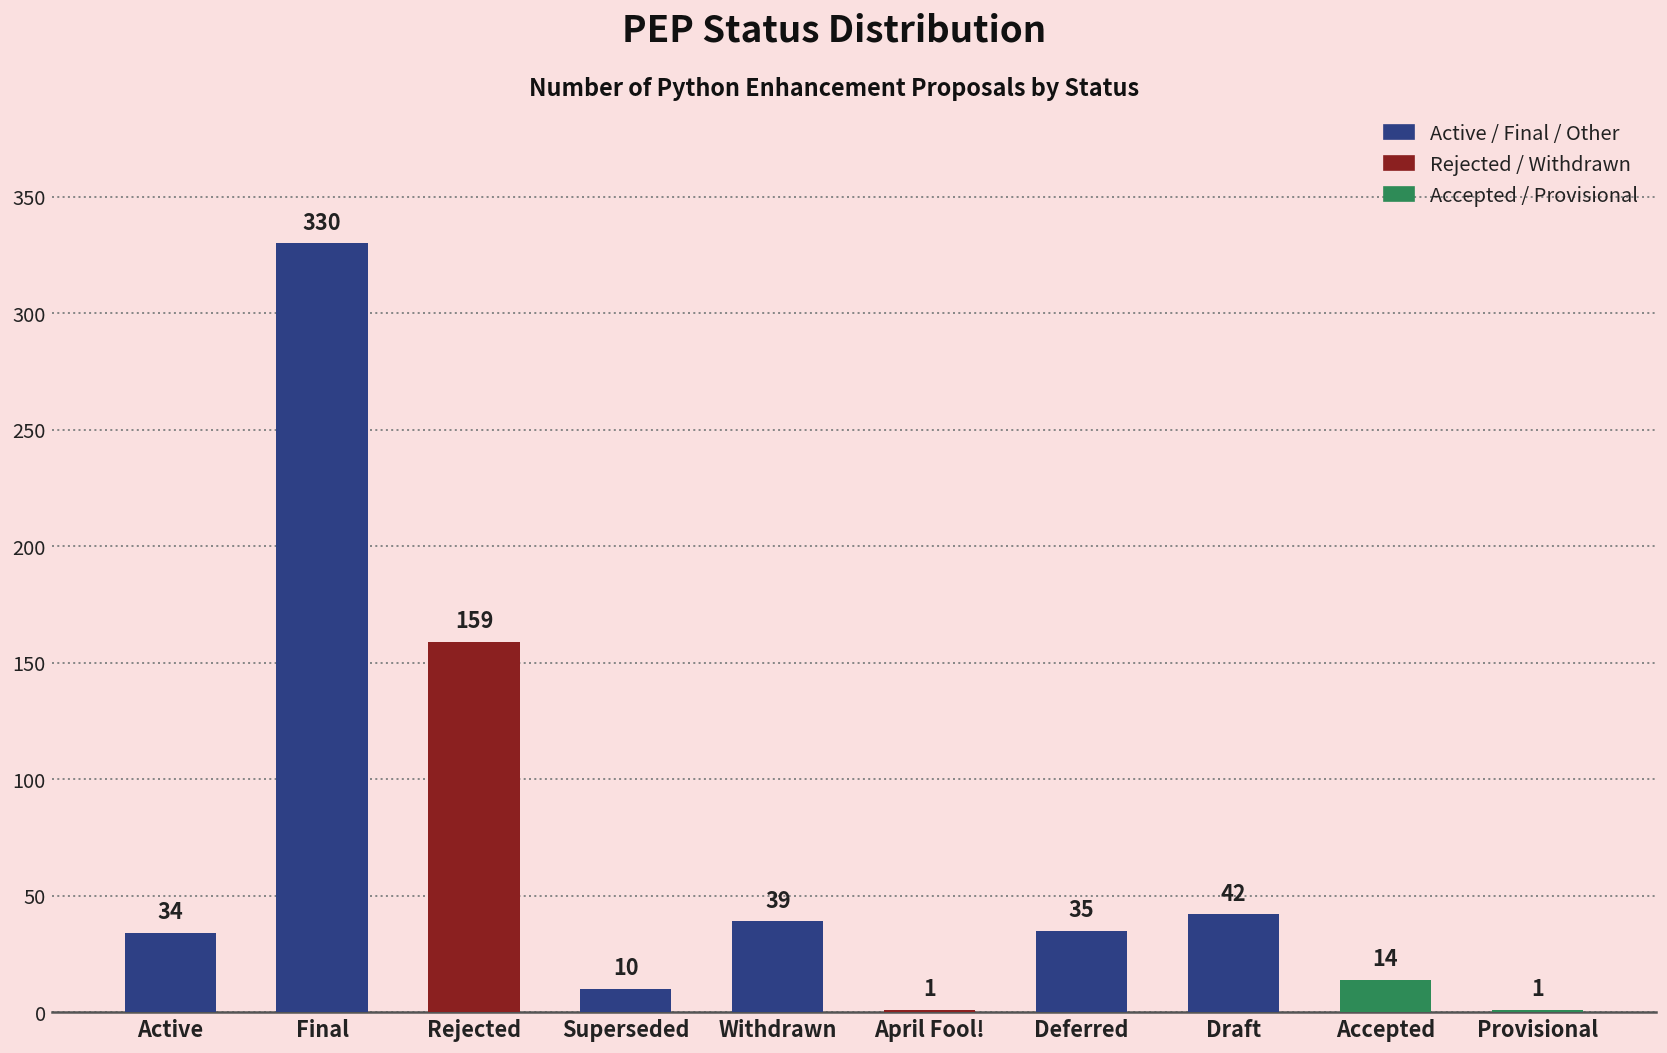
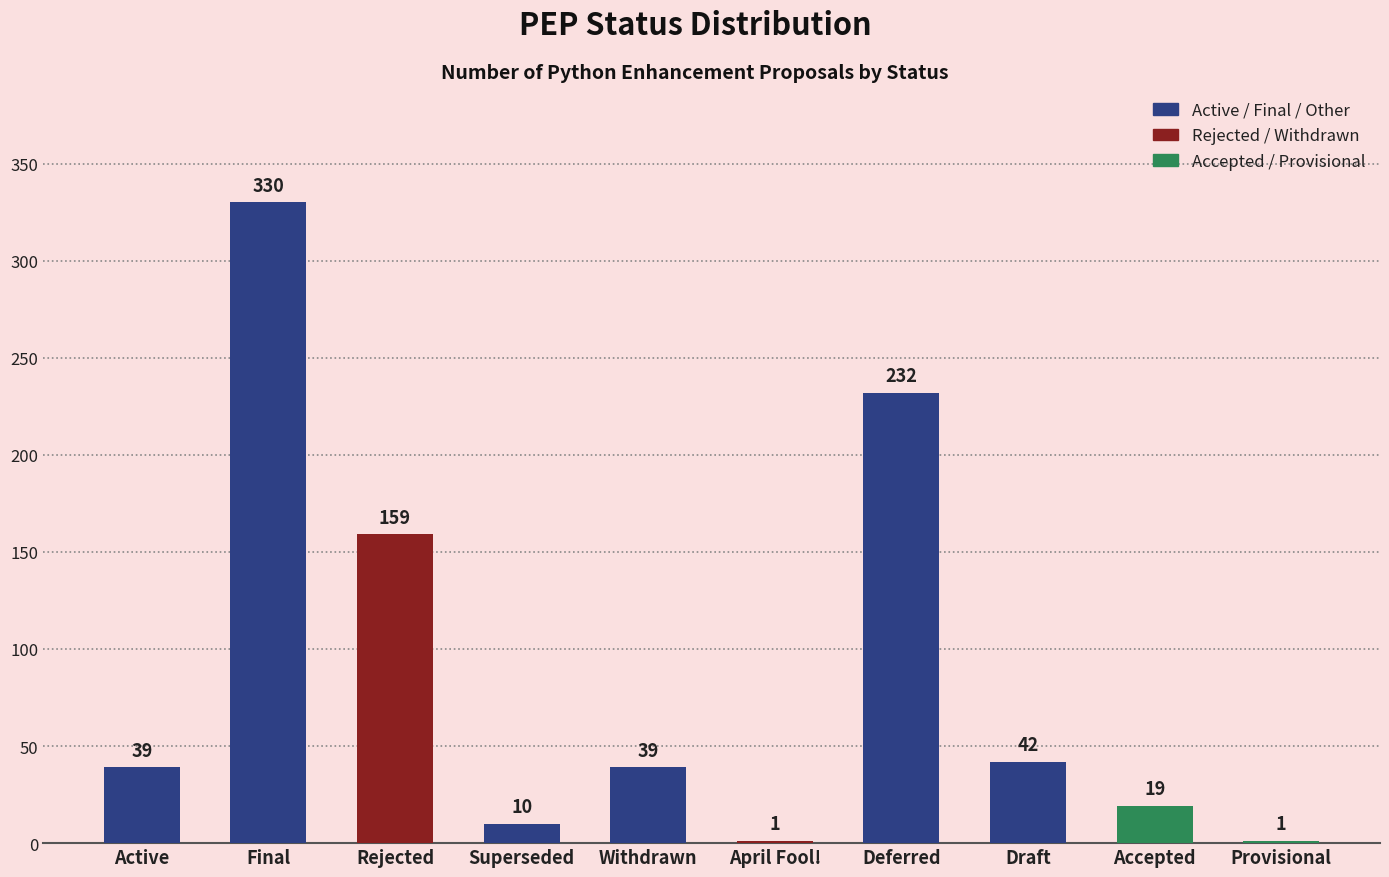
  {
-   "Active": 34,
+   "Active": 39,
    "Final": 330,
    "Rejected": 159,
    "Superseded": 10,
    "Withdrawn": 39,
    "April Fool!": 1,
-   "Deferred": 35,
+   "Deferred": 232,
    "Draft": 42,
-   "Accepted": 14,
+   "Accepted": 19,
    "Provisional": 1
  }
